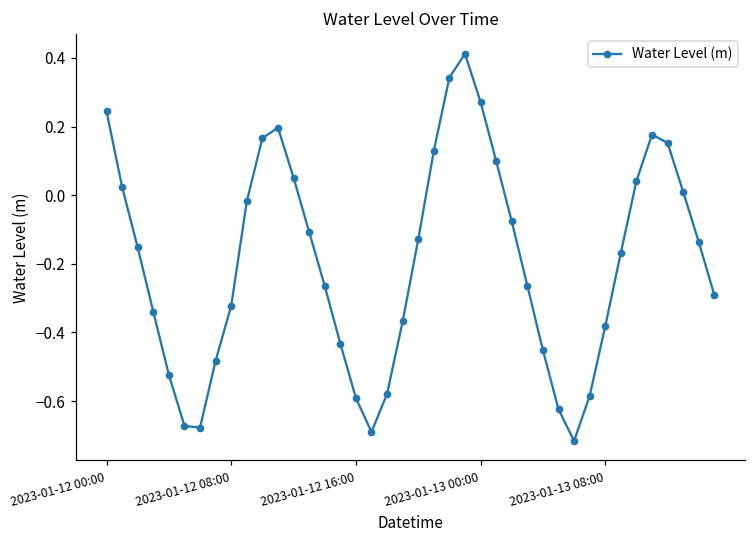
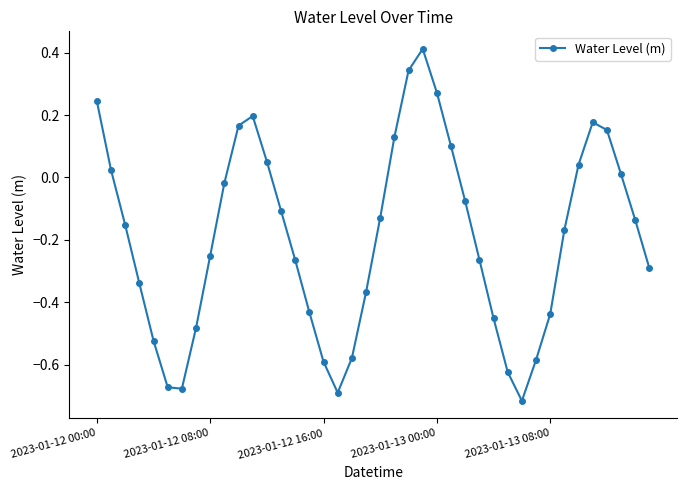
  {
    "2023-01-12 00:00": 0.24,
-   "2023-01-12 08:00": -0.32,
+   "2023-01-12 08:00": -0.25,
    "2023-01-12 16:00": -0.59,
    "2023-01-13 00:00": 0.27,
-   "2023-01-13 08:00": -0.38
+   "2023-01-13 08:00": -0.44
  }
